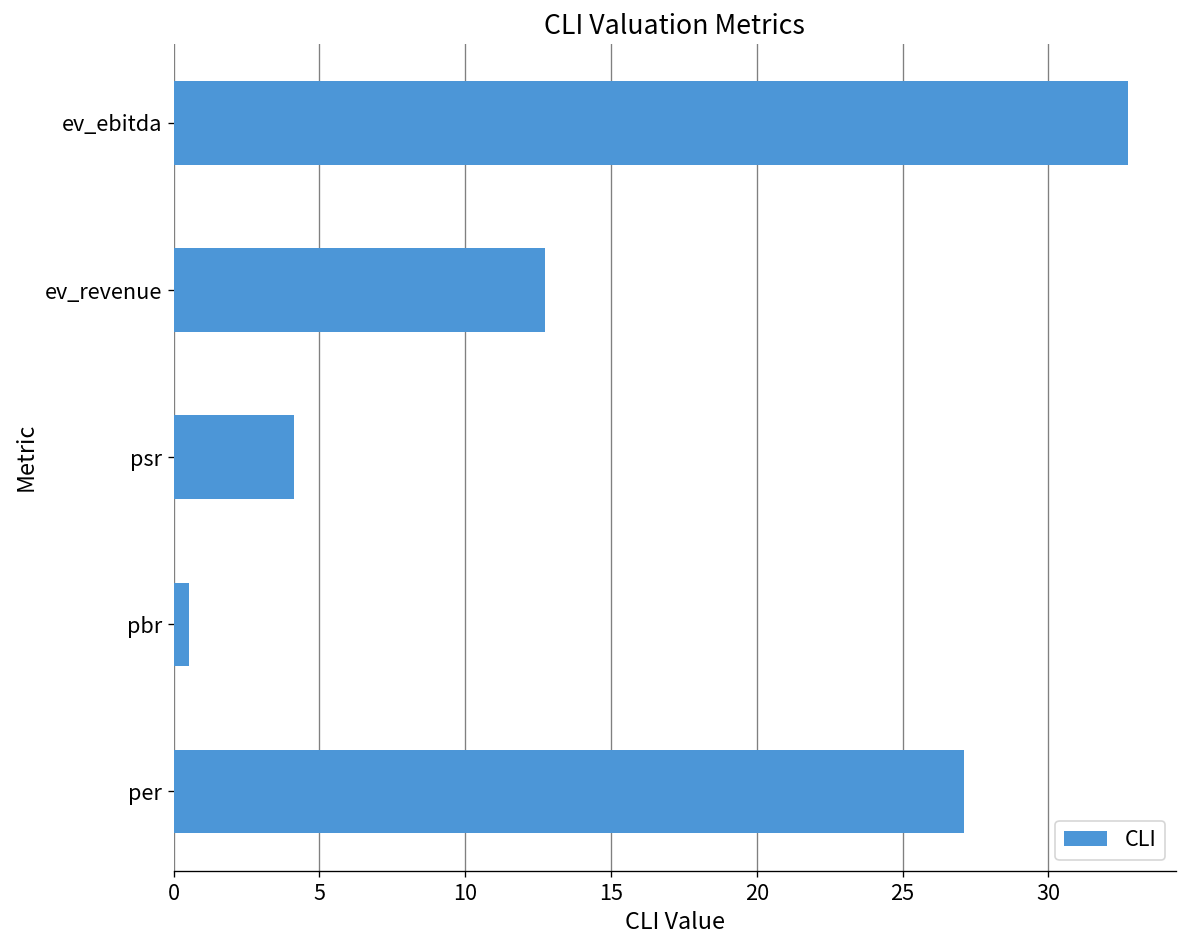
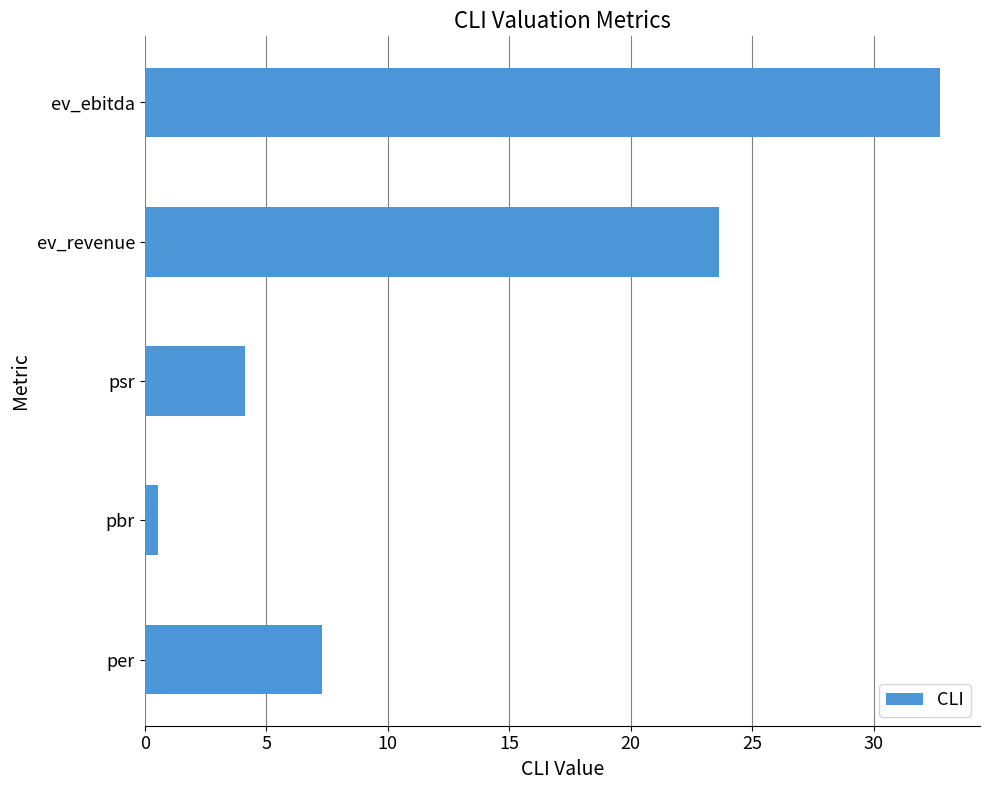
  {
    "ev_ebitda": 32.7,
-   "ev_revenue": 12.7,
+   "ev_revenue": 23.6,
    "psr": 4.1,
    "pbr": 0.5,
-   "per": 27.1
+   "per": 7.3
  }
